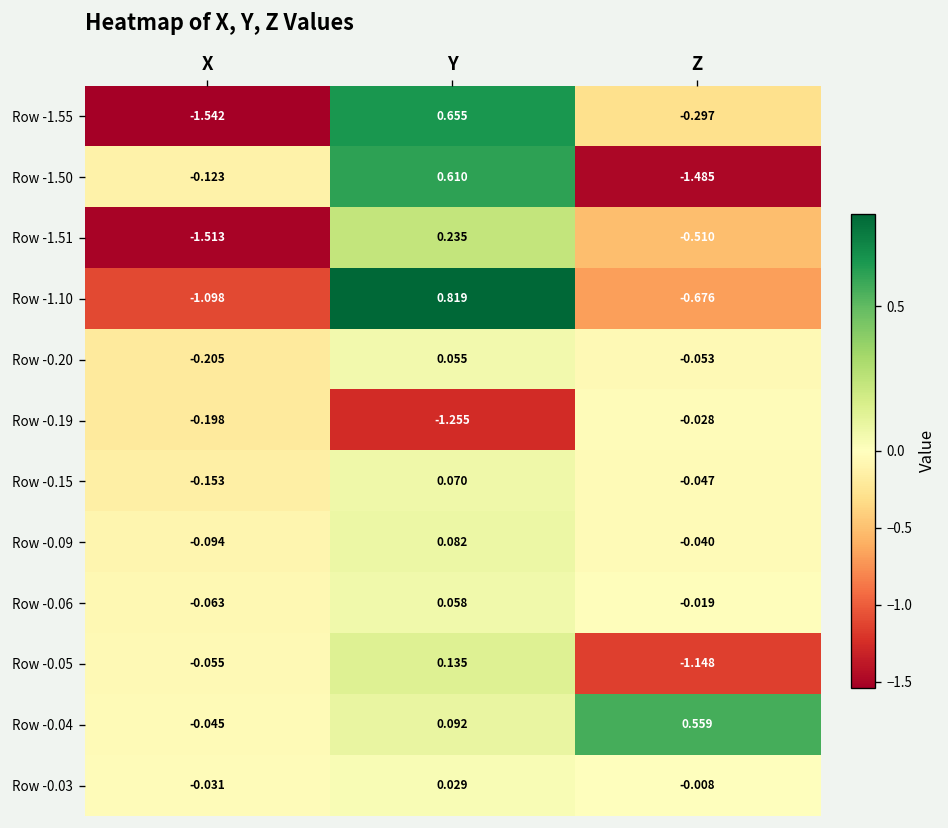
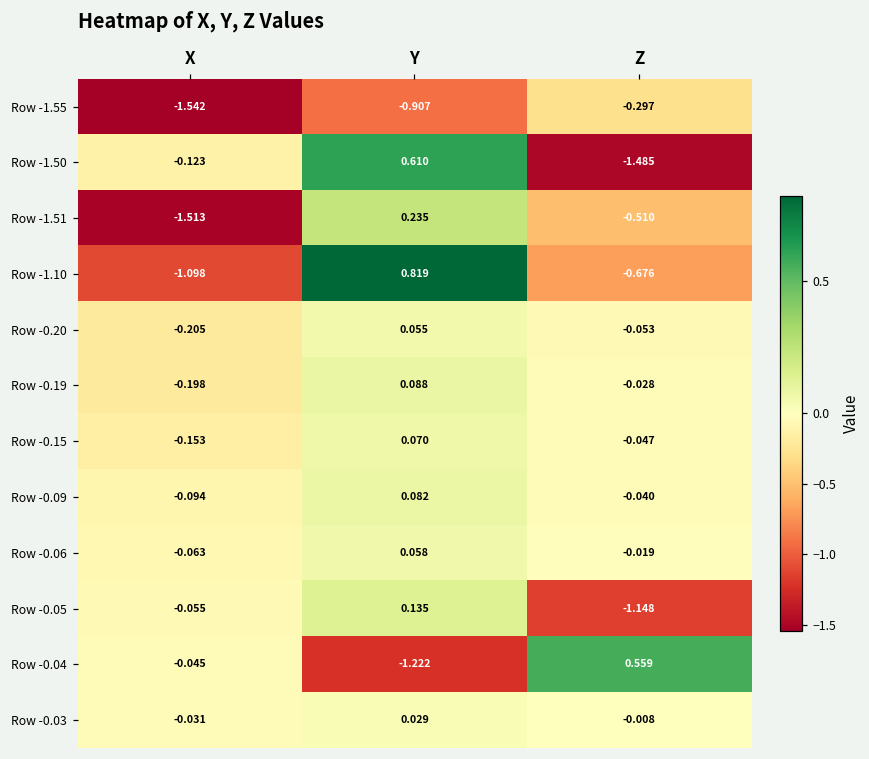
  {
    "Row -1.55": {
      "X": -1.542,
-     "Y": 0.655,
+     "Y": -0.907,
      "Z": -0.297
    },
    "Row -1.50": {
      "X": -0.123,
      "Y": 0.610,
      "Z": -1.485
    },
    "Row -1.51": {
      "X": -1.513,
      "Y": 0.235,
      "Z": -0.510
    },
    "Row -1.10": {
      "X": -1.098,
      "Y": 0.819,
      "Z": -0.676
    },
    "Row -0.20": {
      "X": -0.205,
      "Y": 0.055,
      "Z": -0.053
    },
    "Row -0.19": {
      "X": -0.198,
-     "Y": -1.255,
+     "Y": 0.088,
      "Z": -0.028
    },
    "Row -0.15": {
      "X": -0.153,
      "Y": 0.070,
      "Z": -0.047
    },
    "Row -0.09": {
      "X": -0.094,
      "Y": 0.082,
      "Z": -0.040
    },
    "Row -0.06": {
      "X": -0.063,
      "Y": 0.058,
      "Z": -0.019
    },
    "Row -0.05": {
      "X": -0.055,
      "Y": 0.135,
      "Z": -1.148
    },
    "Row -0.04": {
      "X": -0.045,
-     "Y": 0.092,
+     "Y": -1.222,
      "Z": 0.559
    },
    "Row -0.03": {
      "X": -0.031,
      "Y": 0.029,
      "Z": -0.008
    }
  }
